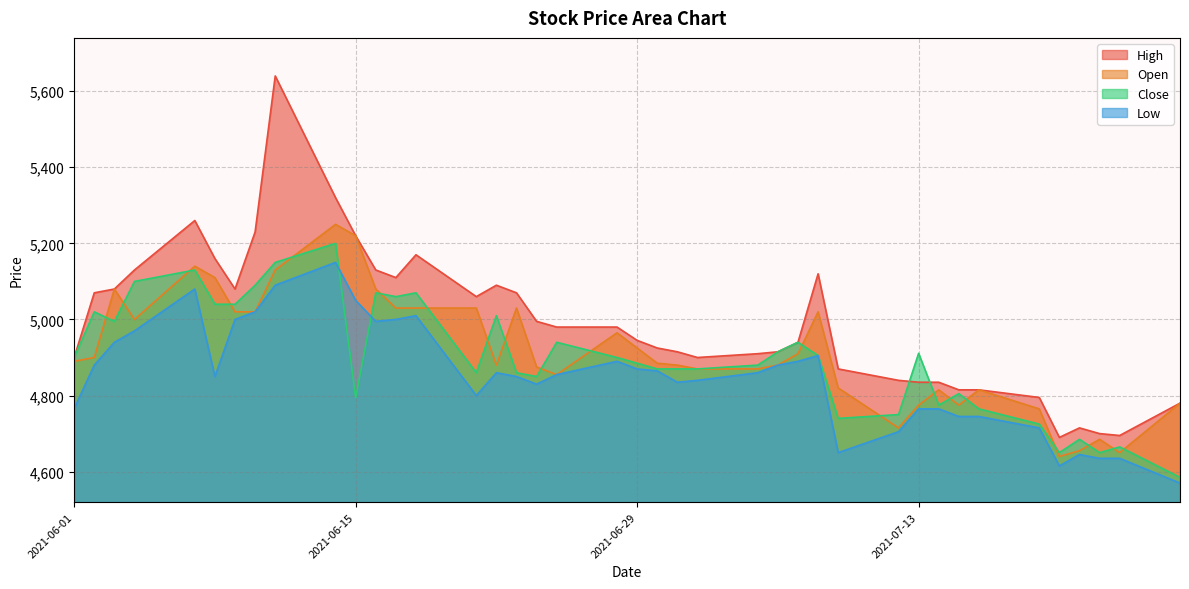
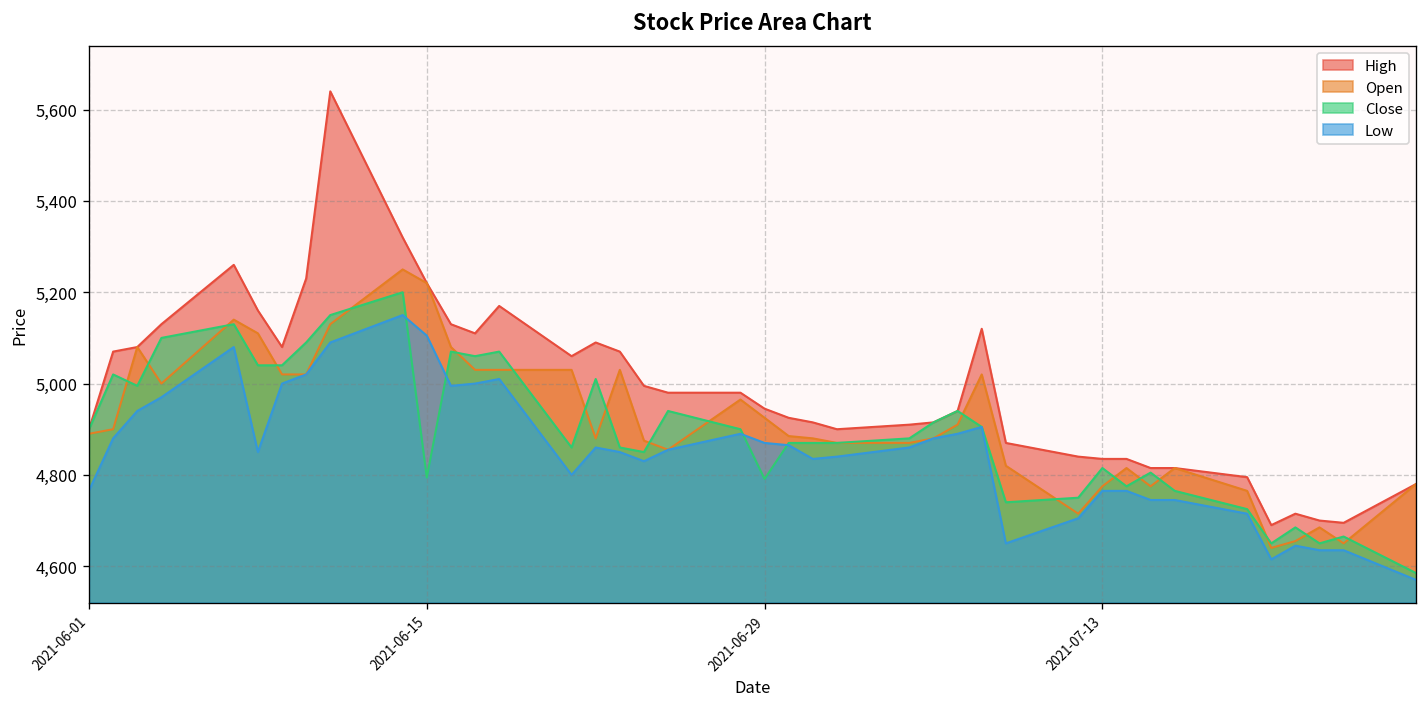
  {
    "Close": {
      "2021-06-15": "4,790",
-     "2021-06-29": "4,890",
-     "2021-07-13": "4,910"
+     "2021-06-29": "4,790",
+     "2021-07-13": "4,820"
    },
    "Low": {
      "2021-06-01": "4,770",
-     "2021-06-15": "5,050",
+     "2021-06-15": "5,110",
      "2021-06-29": "4,870",
      "2021-07-13": "4,770"
    }
  }
